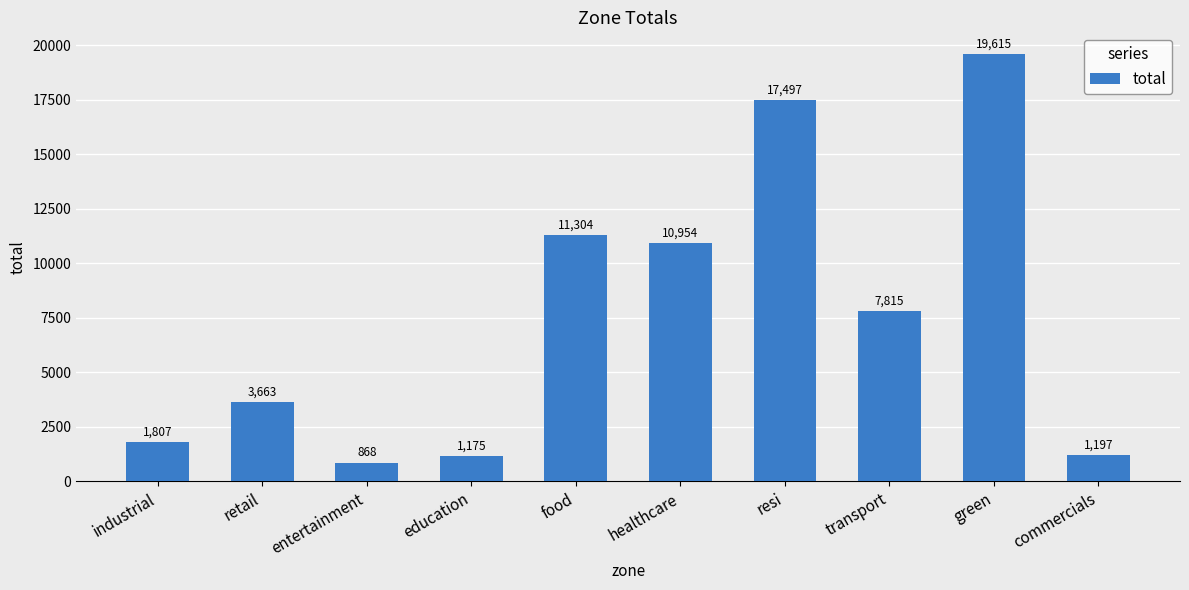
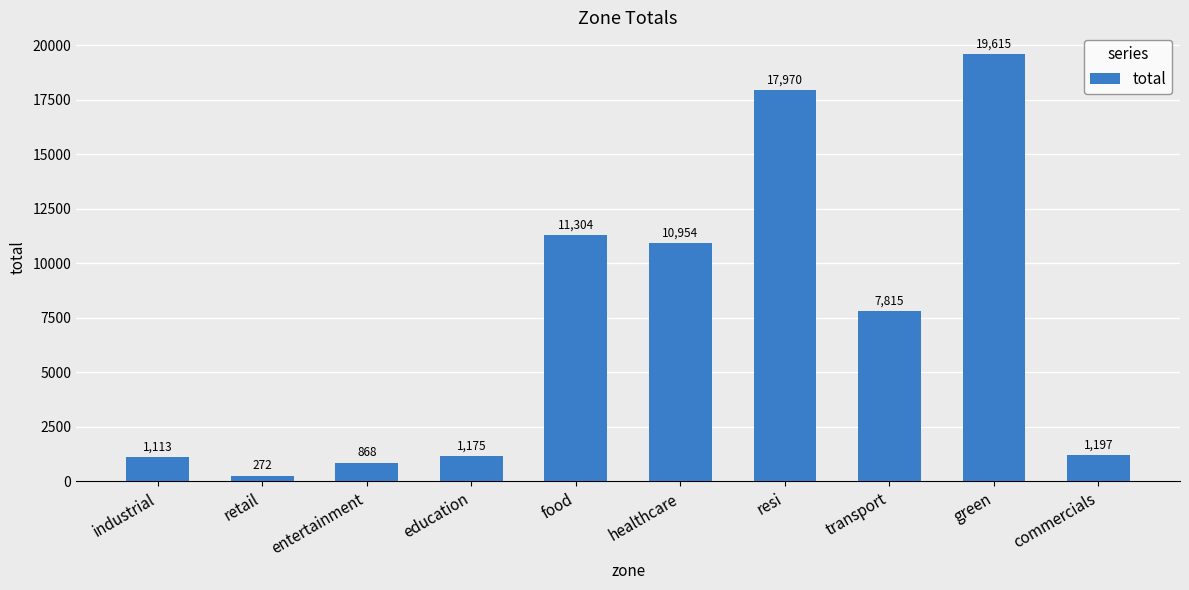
  {
-   "industrial": "1,807",
-   "retail": "3,663",
+   "industrial": "1,113",
+   "retail": "272",
    "entertainment": "868",
    "education": "1,175",
    "food": "11,304",
    "healthcare": "10,954",
-   "resi": "17,497",
+   "resi": "17,970",
    "transport": "7,815",
    "green": "19,615",
    "commercials": "1,197"
  }
